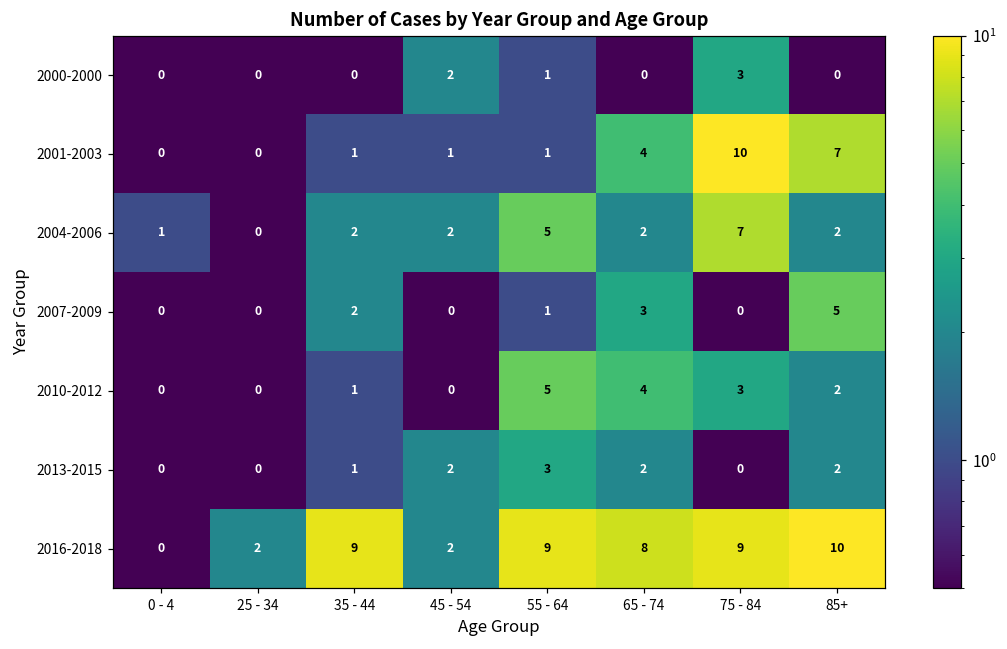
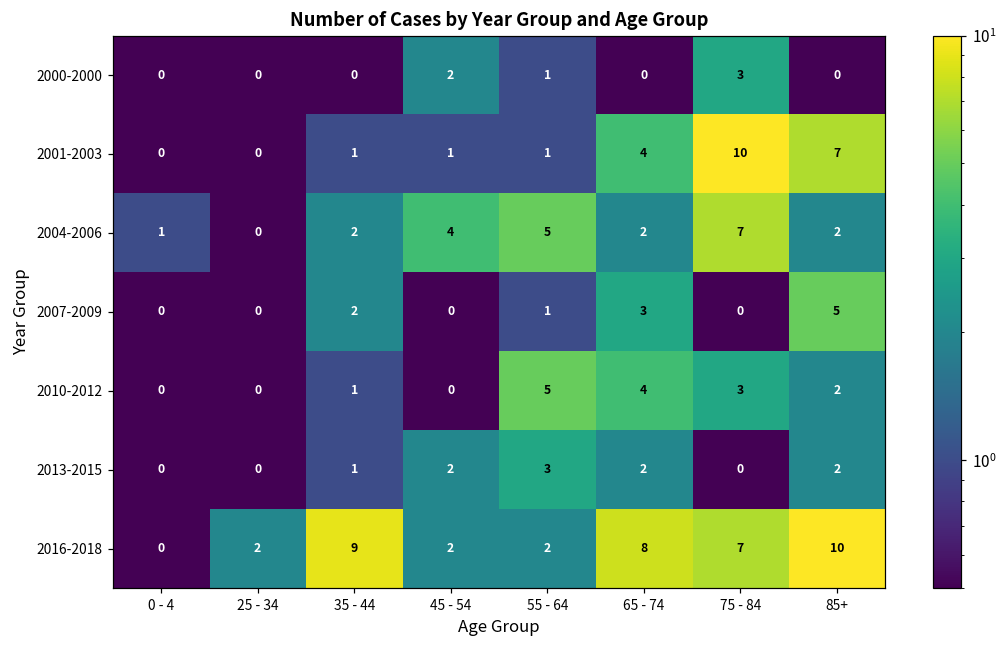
  {
    "2000-2000": {
      "0 - 4": 0,
      "25 - 34": 0,
      "35 - 44": 0,
      "45 - 54": 2,
      "55 - 64": 1,
      "65 - 74": 0,
      "75 - 84": 3,
      "85+": 0
    },
    "2001-2003": {
      "0 - 4": 0,
      "25 - 34": 0,
      "35 - 44": 1,
      "45 - 54": 1,
      "55 - 64": 1,
      "65 - 74": 4,
      "75 - 84": 10,
      "85+": 7
    },
    "2004-2006": {
      "0 - 4": 1,
      "25 - 34": 0,
      "35 - 44": 2,
-     "45 - 54": 2,
+     "45 - 54": 4,
      "55 - 64": 5,
      "65 - 74": 2,
      "75 - 84": 7,
      "85+": 2
    },
    "2007-2009": {
      "0 - 4": 0,
      "25 - 34": 0,
      "35 - 44": 2,
      "45 - 54": 0,
      "55 - 64": 1,
      "65 - 74": 3,
      "75 - 84": 0,
      "85+": 5
    },
    "2010-2012": {
      "0 - 4": 0,
      "25 - 34": 0,
      "35 - 44": 1,
      "45 - 54": 0,
      "55 - 64": 5,
      "65 - 74": 4,
      "75 - 84": 3,
      "85+": 2
    },
    "2013-2015": {
      "0 - 4": 0,
      "25 - 34": 0,
      "35 - 44": 1,
      "45 - 54": 2,
      "55 - 64": 3,
      "65 - 74": 2,
      "75 - 84": 0,
      "85+": 2
    },
    "2016-2018": {
      "0 - 4": 0,
      "25 - 34": 2,
      "35 - 44": 9,
      "45 - 54": 2,
-     "55 - 64": 9,
+     "55 - 64": 2,
      "65 - 74": 8,
-     "75 - 84": 9,
+     "75 - 84": 7,
      "85+": 10
    }
  }
